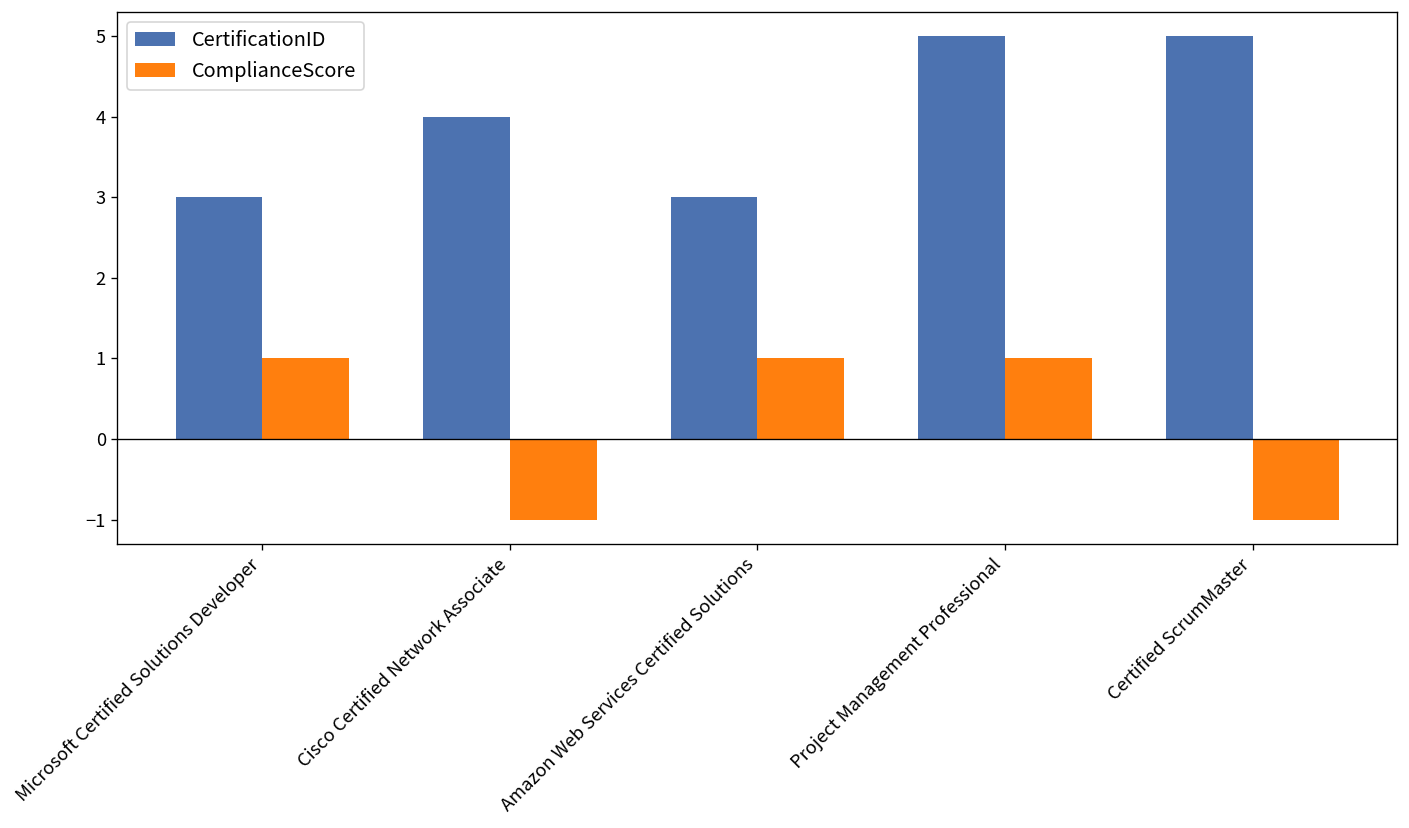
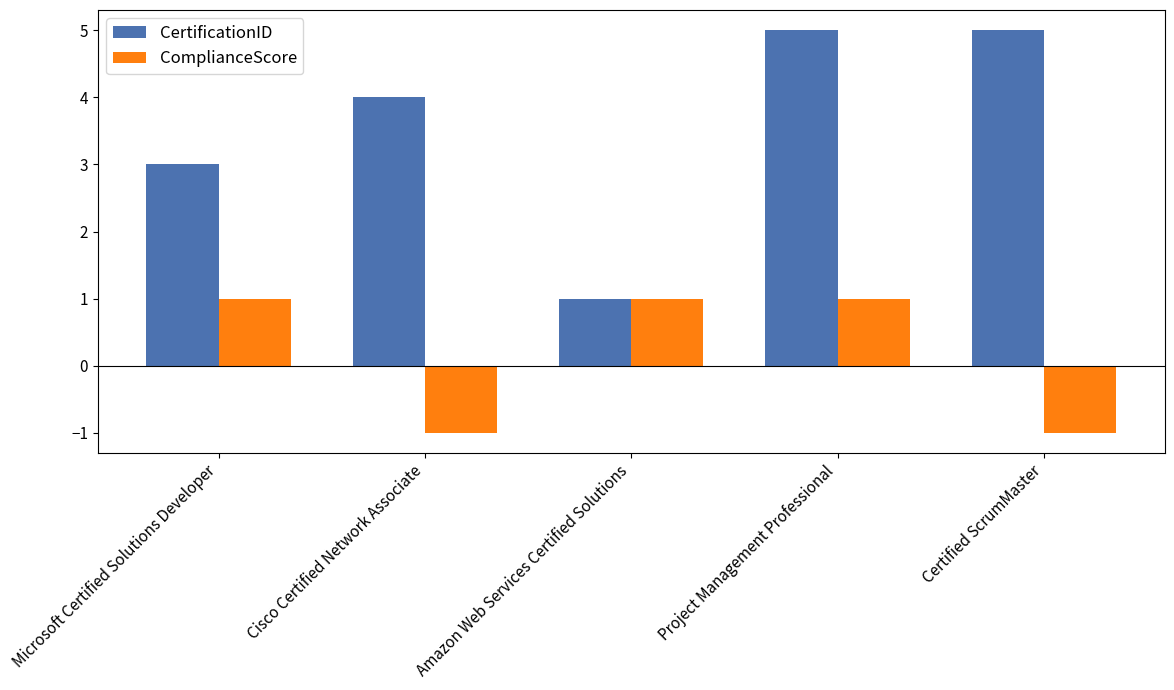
  {
    "CertificationID": {
      "Microsoft Certified Solutions Developer": 3,
      "Cisco Certified Network Associate": 4,
-     "Amazon Web Services Certified Solutions": 3,
+     "Amazon Web Services Certified Solutions": 1,
      "Project Management Professional": 5,
      "Certified ScrumMaster": 5
    },
    "ComplianceScore": {
      "Microsoft Certified Solutions Developer": 1,
      "Cisco Certified Network Associate": -1,
      "Amazon Web Services Certified Solutions": 1,
      "Project Management Professional": 1,
      "Certified ScrumMaster": -1
    }
  }
